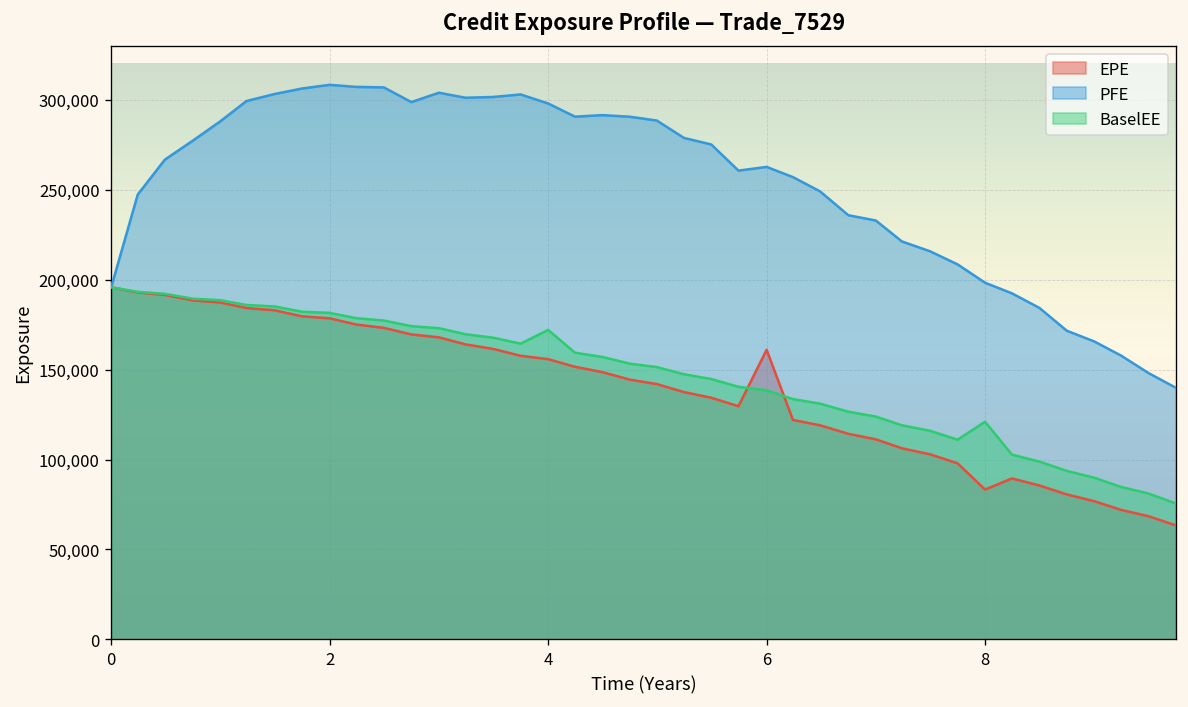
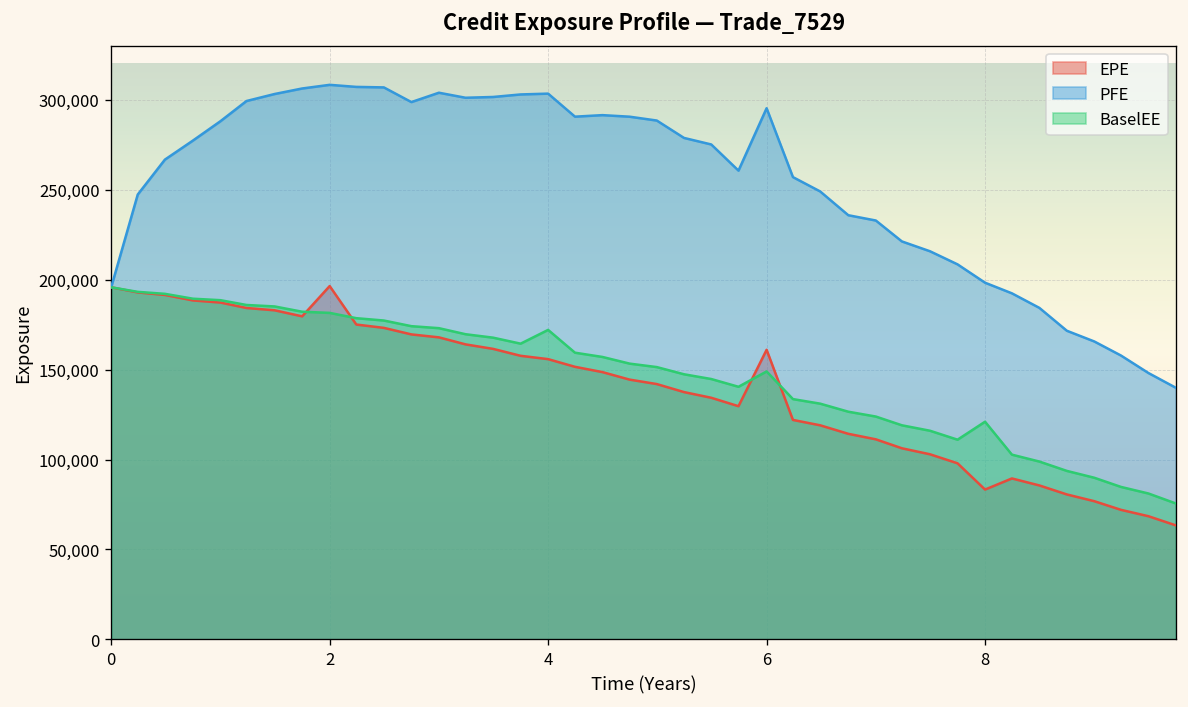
  {
    "EPE": {
-     "2": "178,000",
+     "2": "196,000",
      "4": "156,000",
      "6": "161,000",
      "8": "83,000"
    },
    "PFE": {
      "2": "308,000",
-     "4": "298,000",
-     "6": "263,000",
+     "4": "303,000",
+     "6": "295,000",
      "8": "198,000"
    },
    "BaselEE": {
      "2": "181,000",
      "4": "172,000",
-     "6": "138,000",
+     "6": "149,000",
      "8": "121,000"
    }
  }
